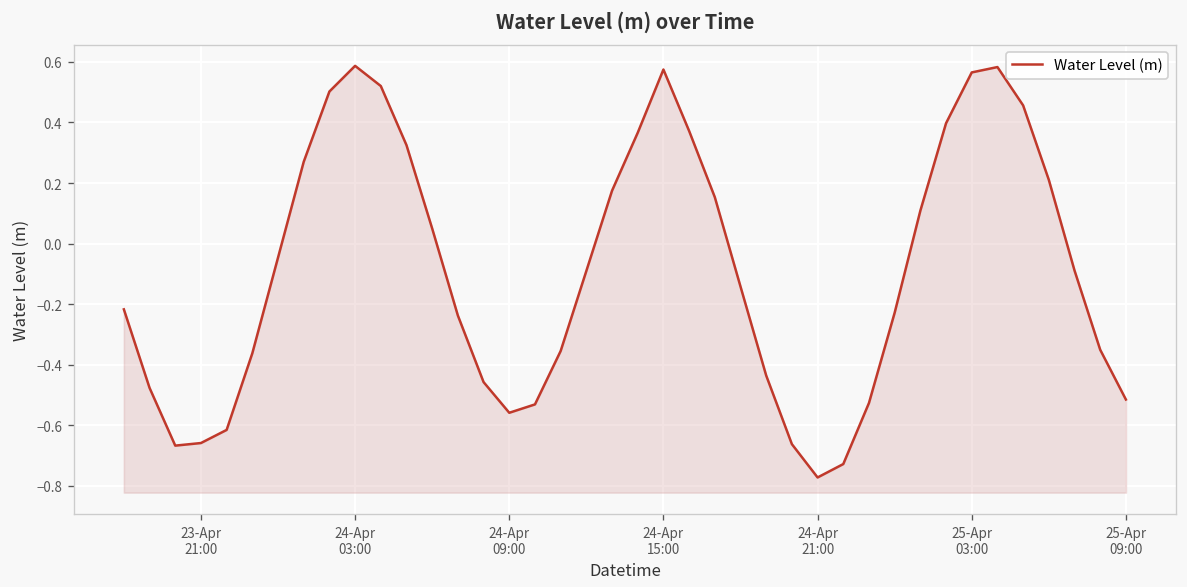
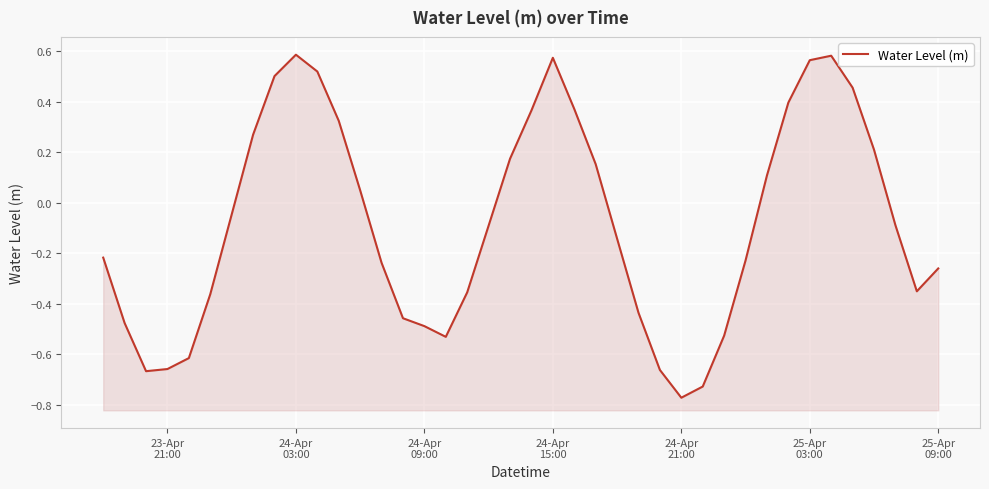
  {
    "23-Apr 21:00": -0.66,
    "24-Apr 03:00": 0.59,
-   "24-Apr 09:00": -0.56,
+   "24-Apr 09:00": -0.49,
    "24-Apr 15:00": 0.57,
    "24-Apr 21:00": -0.77,
    "25-Apr 03:00": 0.57,
-   "25-Apr 09:00": -0.51
+   "25-Apr 09:00": -0.26
  }
